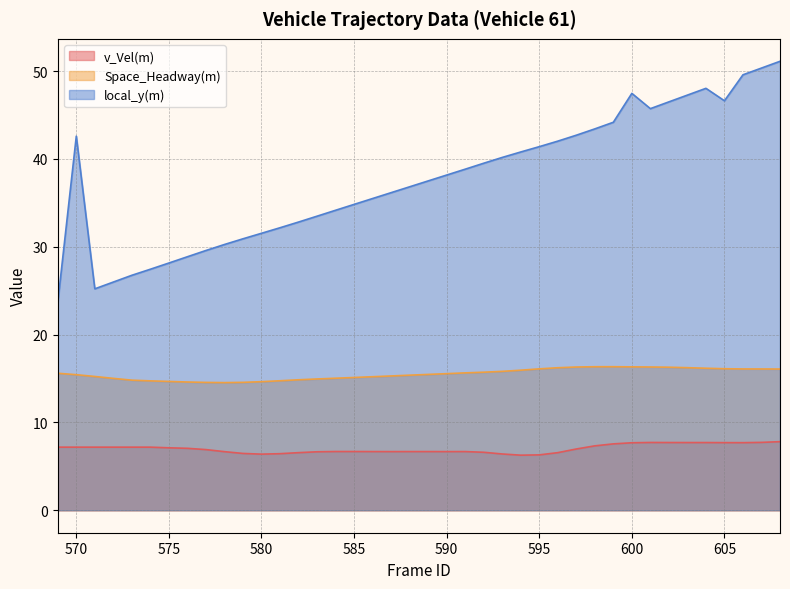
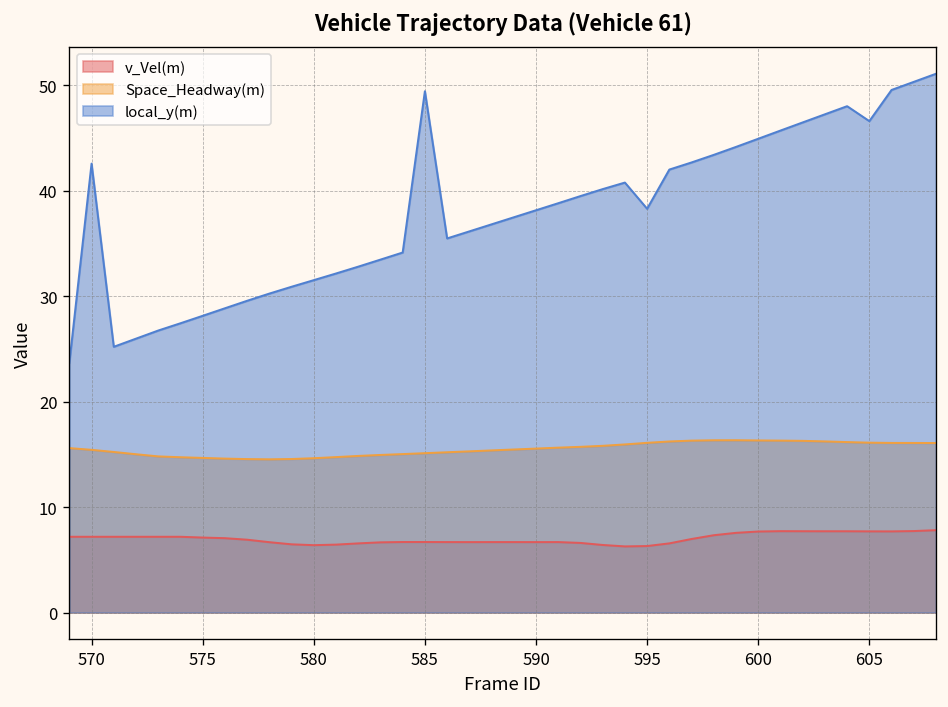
  {
    "local_y(m)": {
      "570": 43,
      "575": 28,
      "580": 32,
-     "585": 35,
+     "585": 49,
      "590": 38,
-     "595": 41,
-     "600": 47,
+     "595": 38,
+     "600": 45,
      "605": 47
    }
  }
